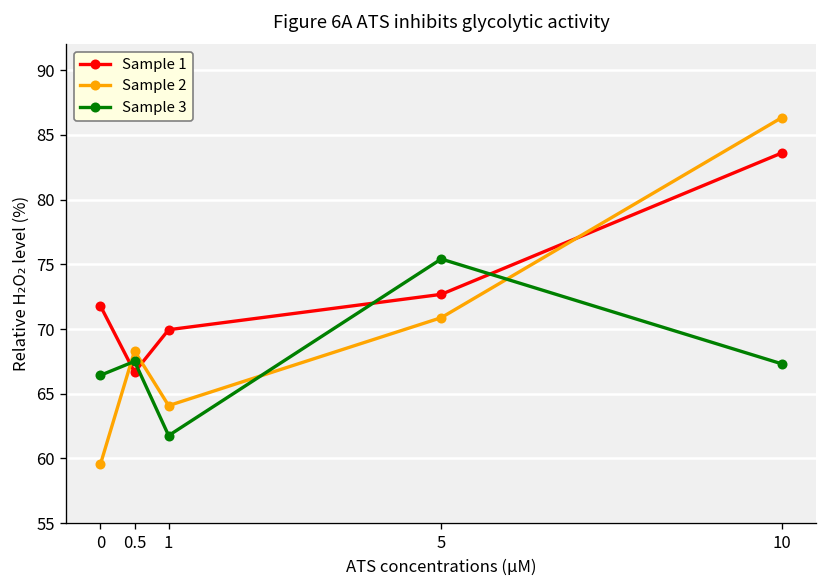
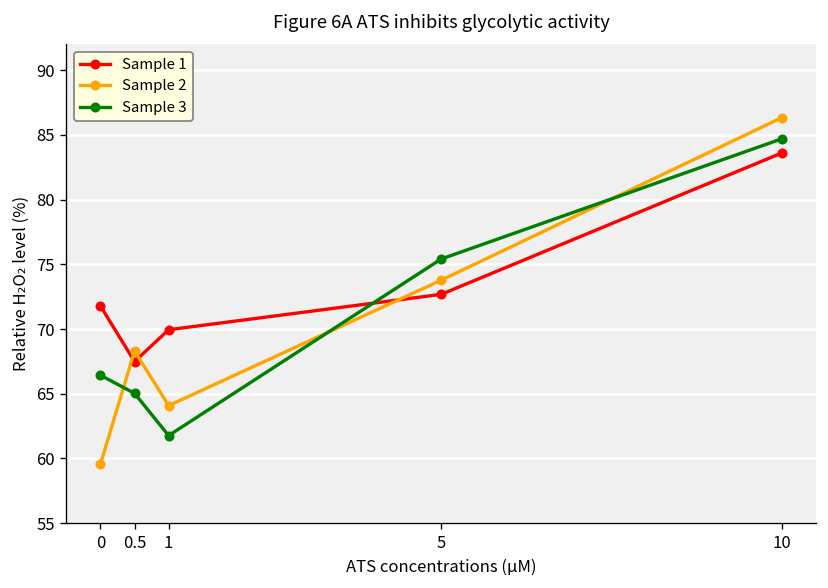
  {
    "Sample 1": {
      "0": 71.8,
-     "0.5": 66.7,
+     "0.5": 67.5,
      "1": 69.9,
      "5": 72.7,
      "10": 83.6
    },
    "Sample 2": {
      "0": 59.6,
      "0.5": 68.3,
      "1": 64.1,
-     "5": 70.9,
+     "5": 73.8,
      "10": 86.3
    },
    "Sample 3": {
      "0": 66.4,
-     "0.5": 67.5,
+     "0.5": 65.0,
      "1": 61.8,
      "5": 75.4,
-     "10": 67.3
+     "10": 84.7
    }
  }
